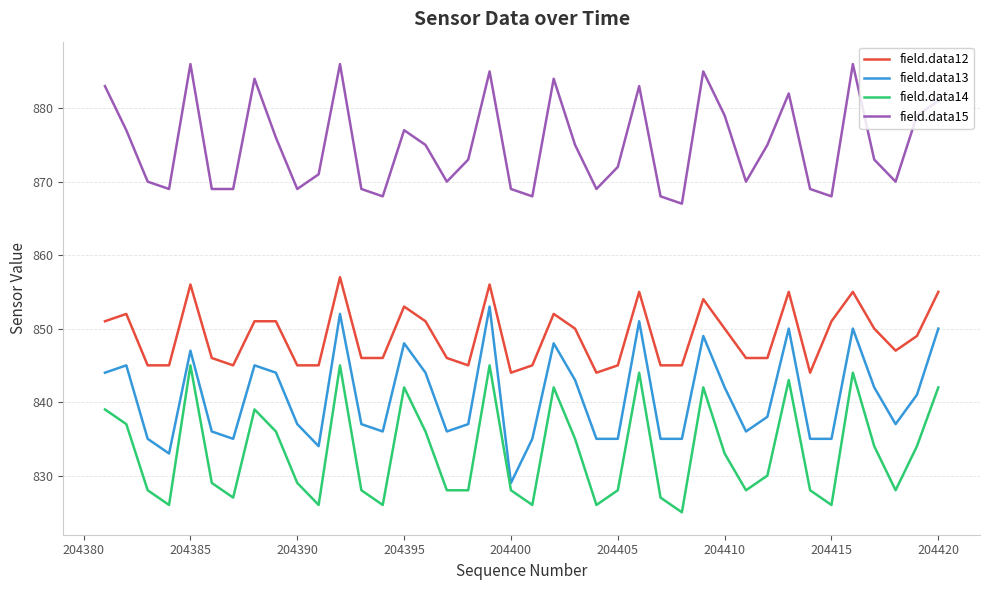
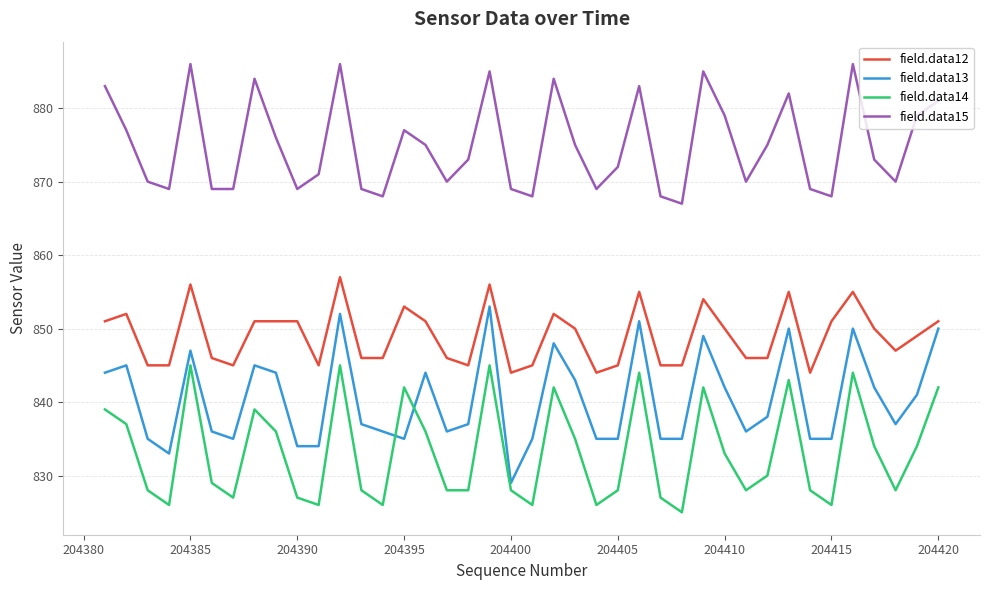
  {
    "field.data12": {
      "204385": 856,
-     "204390": 845,
+     "204390": 851,
      "204395": 853,
      "204400": 844,
      "204405": 845,
      "204410": 850,
      "204415": 851,
-     "204420": 855
+     "204420": 851
    },
    "field.data13": {
      "204385": 847,
-     "204390": 837,
-     "204395": 848,
+     "204390": 834,
+     "204395": 835,
      "204400": 829,
      "204405": 835,
      "204410": 842,
      "204415": 835,
      "204420": 850
    },
    "field.data14": {
      "204385": 845,
-     "204390": 829,
+     "204390": 827,
      "204395": 842,
      "204400": 828,
      "204405": 828,
      "204410": 833,
      "204415": 826,
      "204420": 842
    },
    "field.data15": {
      "204385": 886,
      "204390": 869,
      "204395": 877,
      "204400": 869,
      "204405": 872,
      "204410": 879,
      "204415": 868
    }
  }
